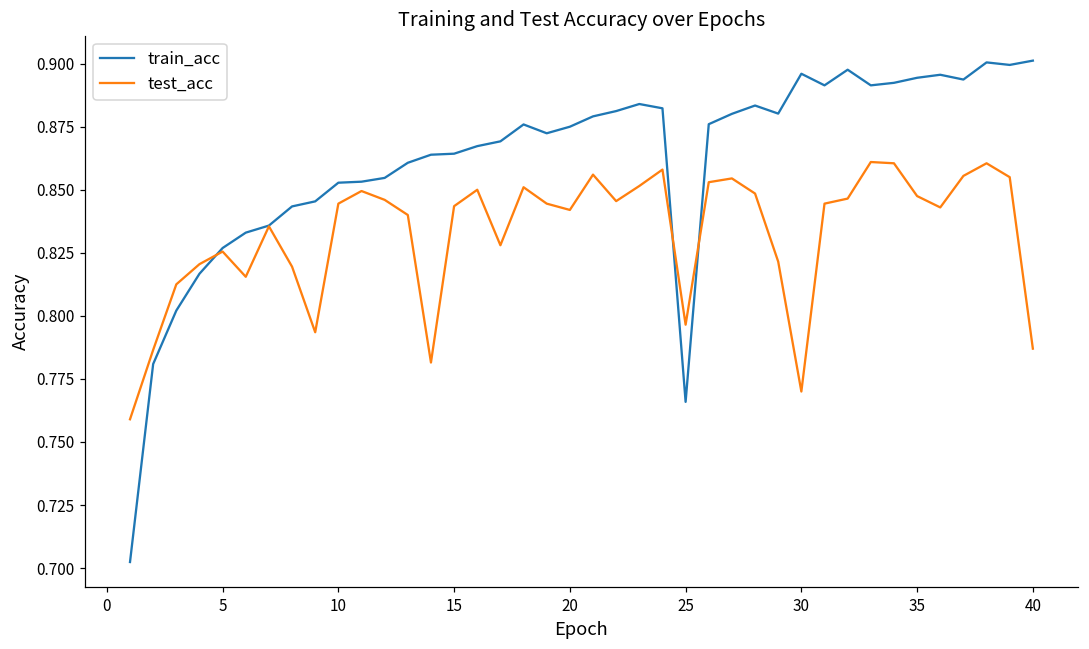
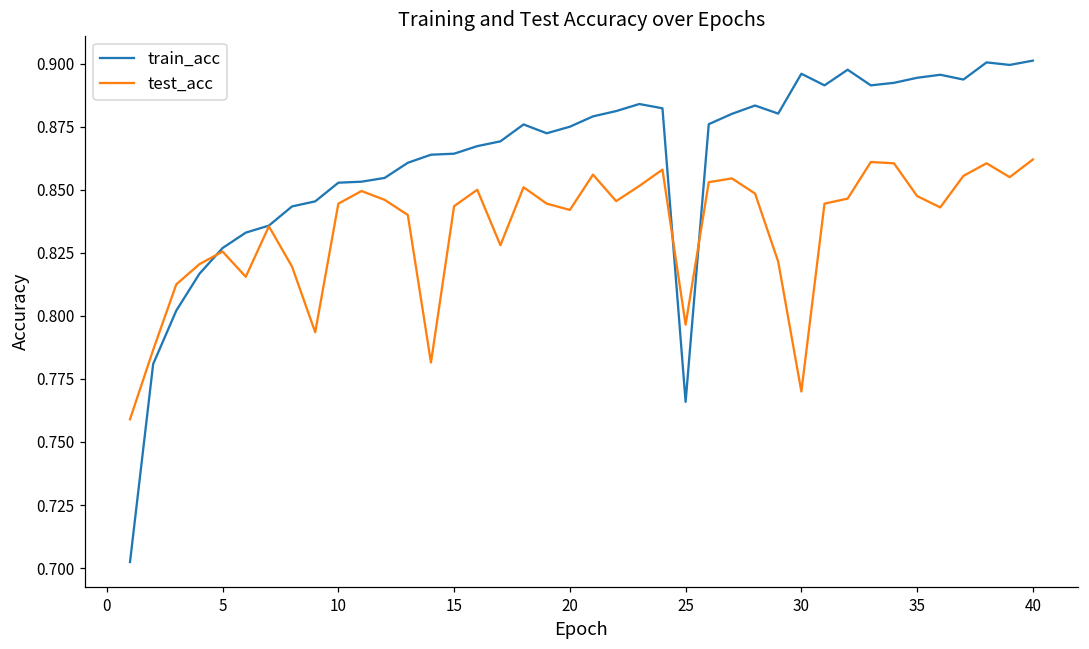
  {
    "train_acc": {
      "5": 0.827,
      "10": 0.853,
      "15": 0.864,
      "20": 0.875,
      "25": 0.766,
      "30": 0.896,
      "35": 0.894,
      "40": 0.901
    },
    "test_acc": {
      "5": 0.826,
      "10": 0.845,
      "15": 0.844,
      "20": 0.842,
      "25": 0.797,
      "30": 0.770,
      "35": 0.848,
-     "40": 0.787
+     "40": 0.862
    }
  }
